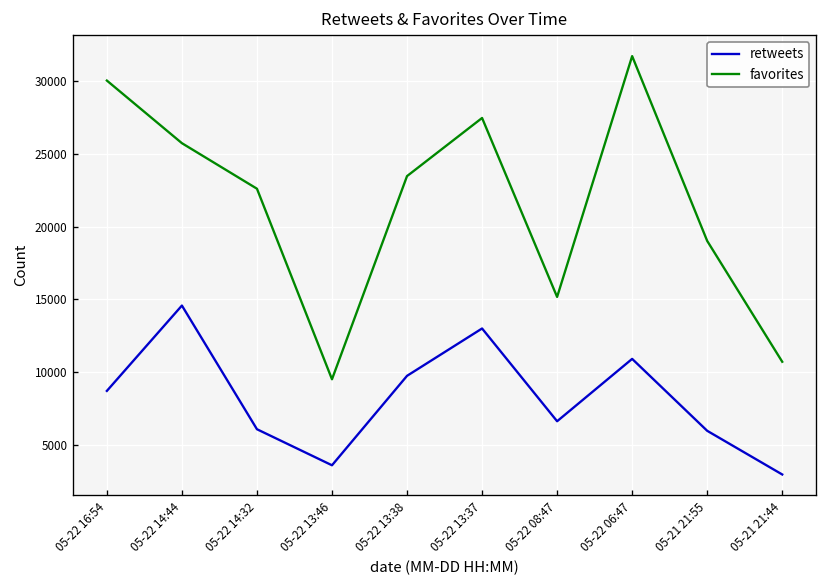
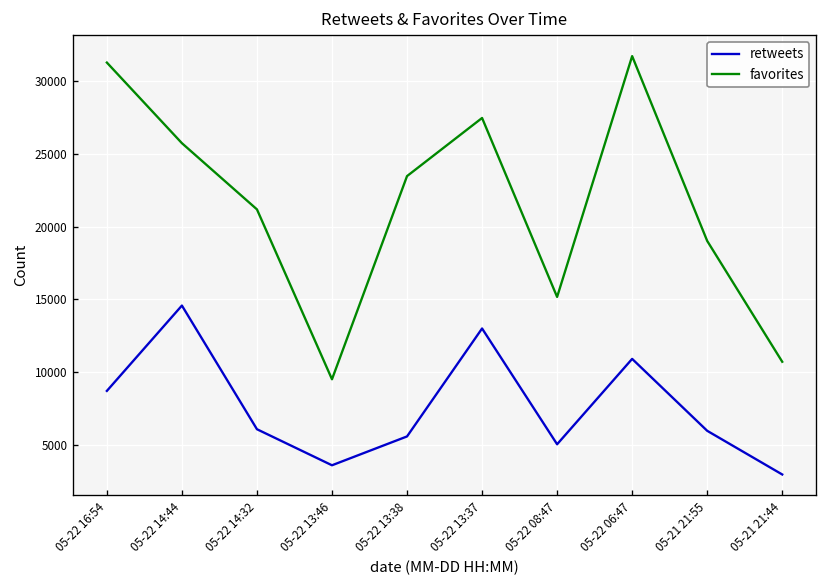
  {
    "retweets": {
      "05-22 16:54": 8700,
      "05-22 14:44": 14600,
      "05-22 14:32": 6100,
      "05-22 13:46": 3600,
-     "05-22 13:38": 9800,
+     "05-22 13:38": 5600,
      "05-22 13:37": 13000,
-     "05-22 08:47": 6700,
+     "05-22 08:47": 5100,
      "05-22 06:47": 10900,
      "05-21 21:55": 6000,
      "05-21 21:44": 3000
    },
    "favorites": {
-     "05-22 16:54": 30000,
+     "05-22 16:54": 31200,
      "05-22 14:44": 25700,
-     "05-22 14:32": 22600,
+     "05-22 14:32": 21200,
      "05-22 13:46": 9500,
      "05-22 13:38": 23500,
      "05-22 13:37": 27400,
      "05-22 08:47": 15200,
      "05-22 06:47": 31700,
      "05-21 21:55": 19000,
      "05-21 21:44": 10700
    }
  }
